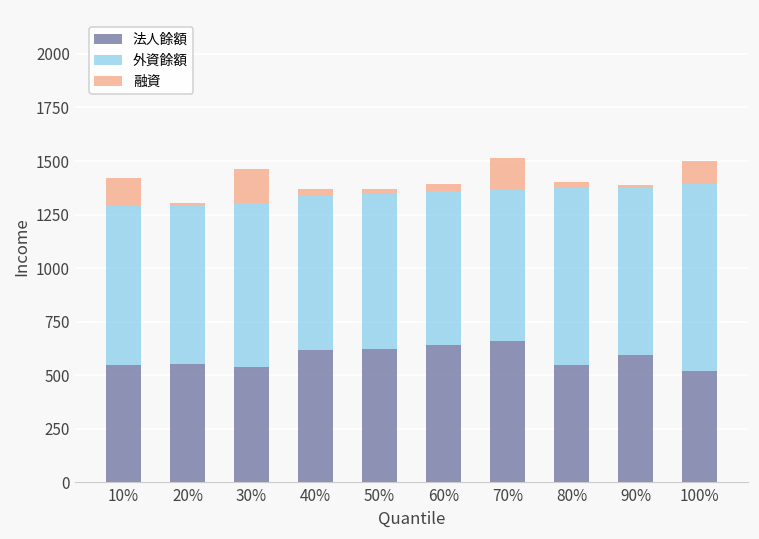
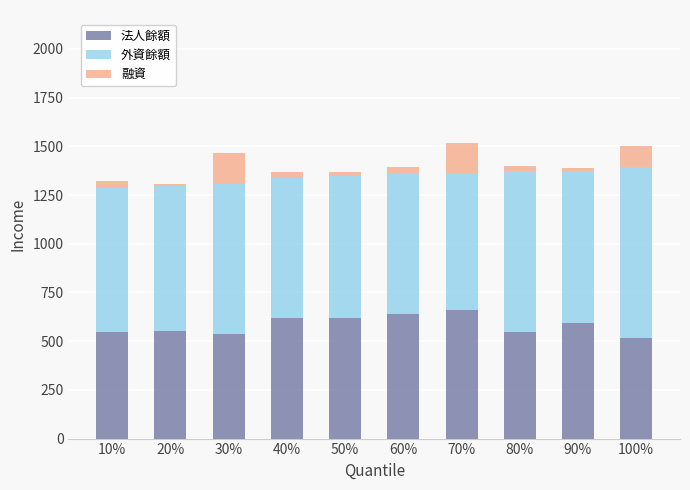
  {
    "法人餘額": {
      "10%": 550,
      "20%": 550,
      "30%": 540,
      "40%": 620,
      "50%": 620,
      "60%": 640,
      "70%": 660,
      "80%": 550,
      "90%": 590,
      "100%": 520
    },
    "外資餘額": {
      "10%": 740,
      "20%": 740,
      "30%": 770,
      "40%": 720,
      "50%": 730,
      "60%": 720,
      "70%": 700,
      "80%": 830,
      "90%": 780,
      "100%": 870
    },
    "融資": {
-     "10%": 130,
+     "10%": 30,
      "30%": 160,
      "40%": 30,
      "50%": 20,
      "60%": 40,
      "70%": 150,
      "80%": 30,
      "100%": 110
    }
  }
